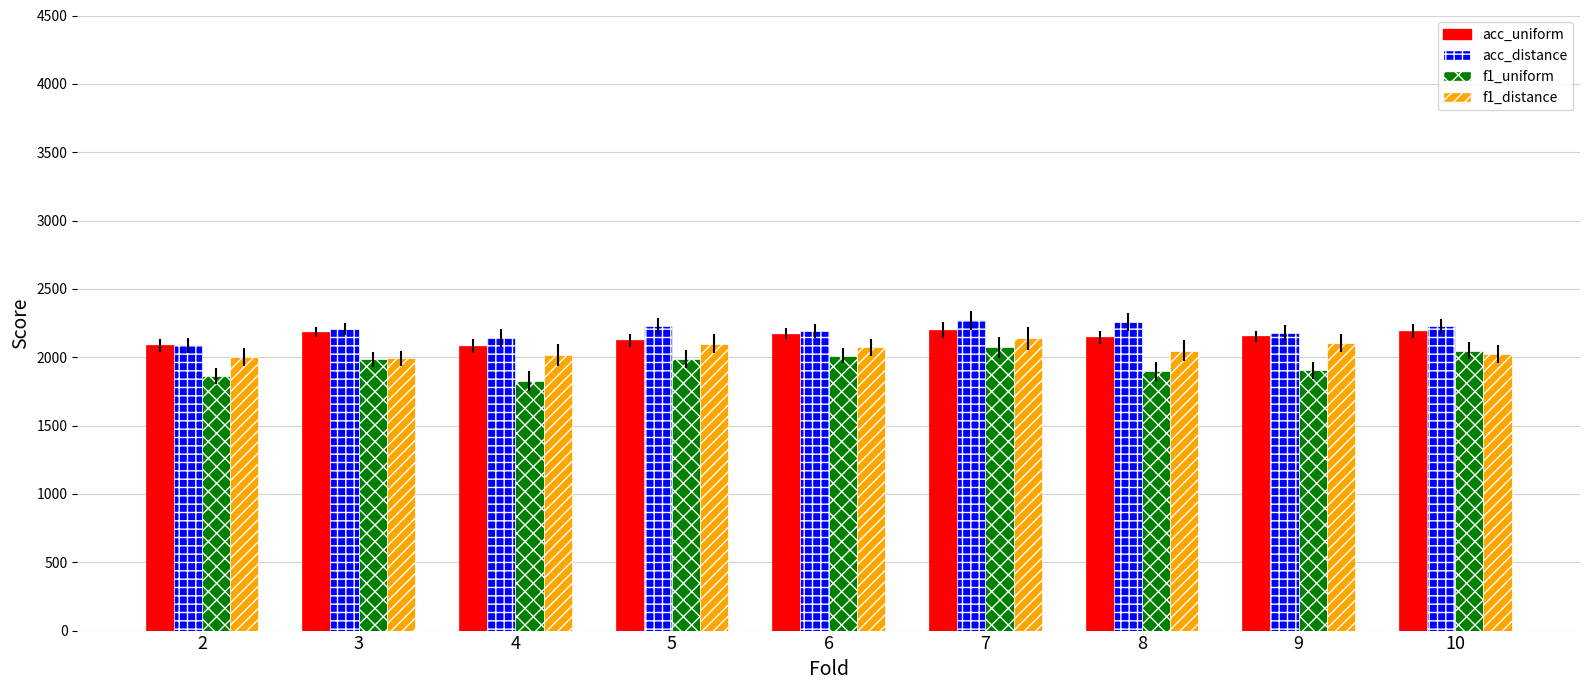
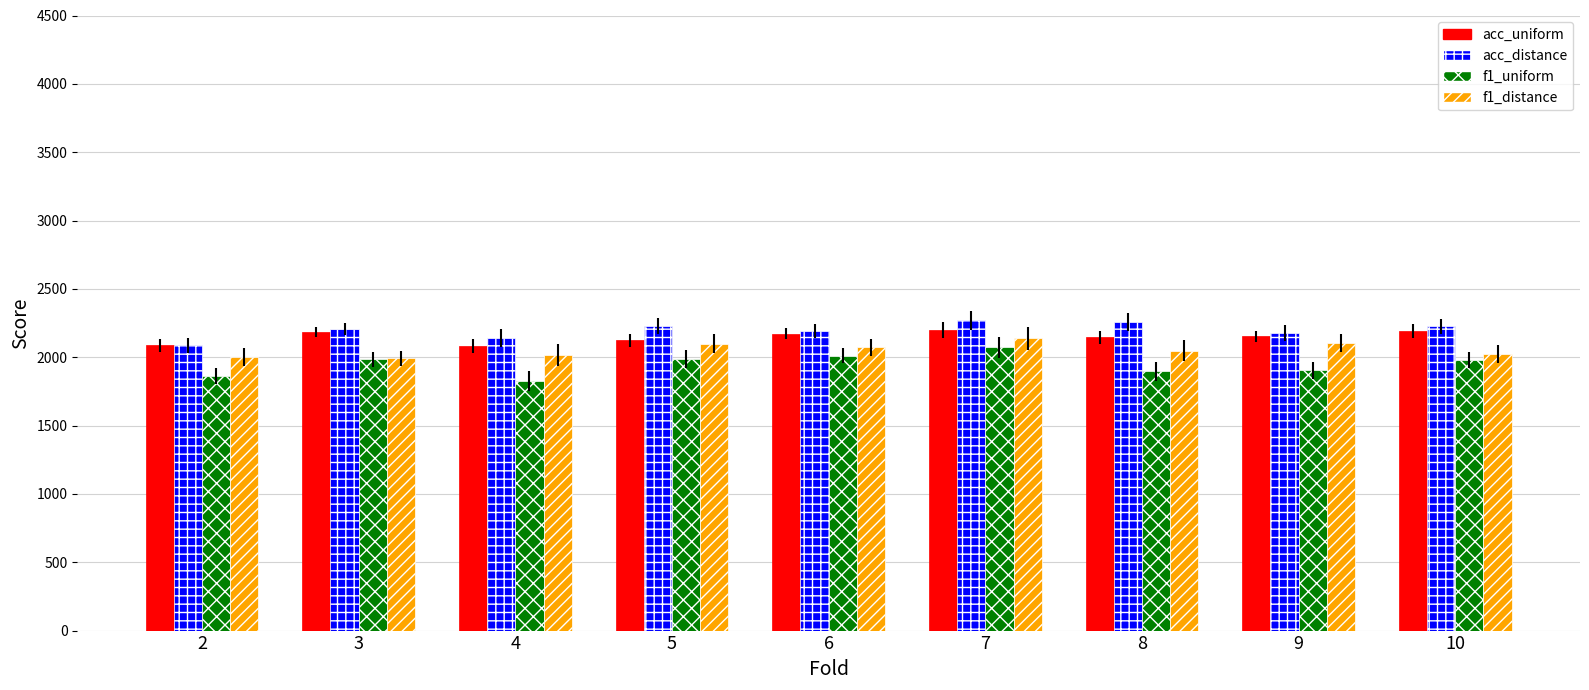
  {
    "acc_uniform": {
      "2": 2090,
      "3": 2190,
      "4": 2080,
      "5": 2120,
      "6": 2170,
      "7": 2200,
      "8": 2140,
      "9": 2150,
      "10": 2190
    },
    "acc_distance": {
      "2": 2090,
      "3": 2210,
      "4": 2140,
      "5": 2230,
      "6": 2190,
      "7": 2270,
      "8": 2260,
      "9": 2180,
      "10": 2230
    },
    "f1_uniform": {
      "2": 1860,
      "3": 1990,
      "4": 1830,
      "5": 1980,
      "6": 2010,
      "7": 2070,
      "8": 1900,
      "9": 1910,
-     "10": 2050
+     "10": 1980
    },
    "f1_distance": {
      "2": 2000,
      "3": 1990,
      "4": 2020,
      "5": 2100,
      "6": 2070,
      "7": 2140,
      "8": 2050,
      "9": 2100,
      "10": 2020
    }
  }
